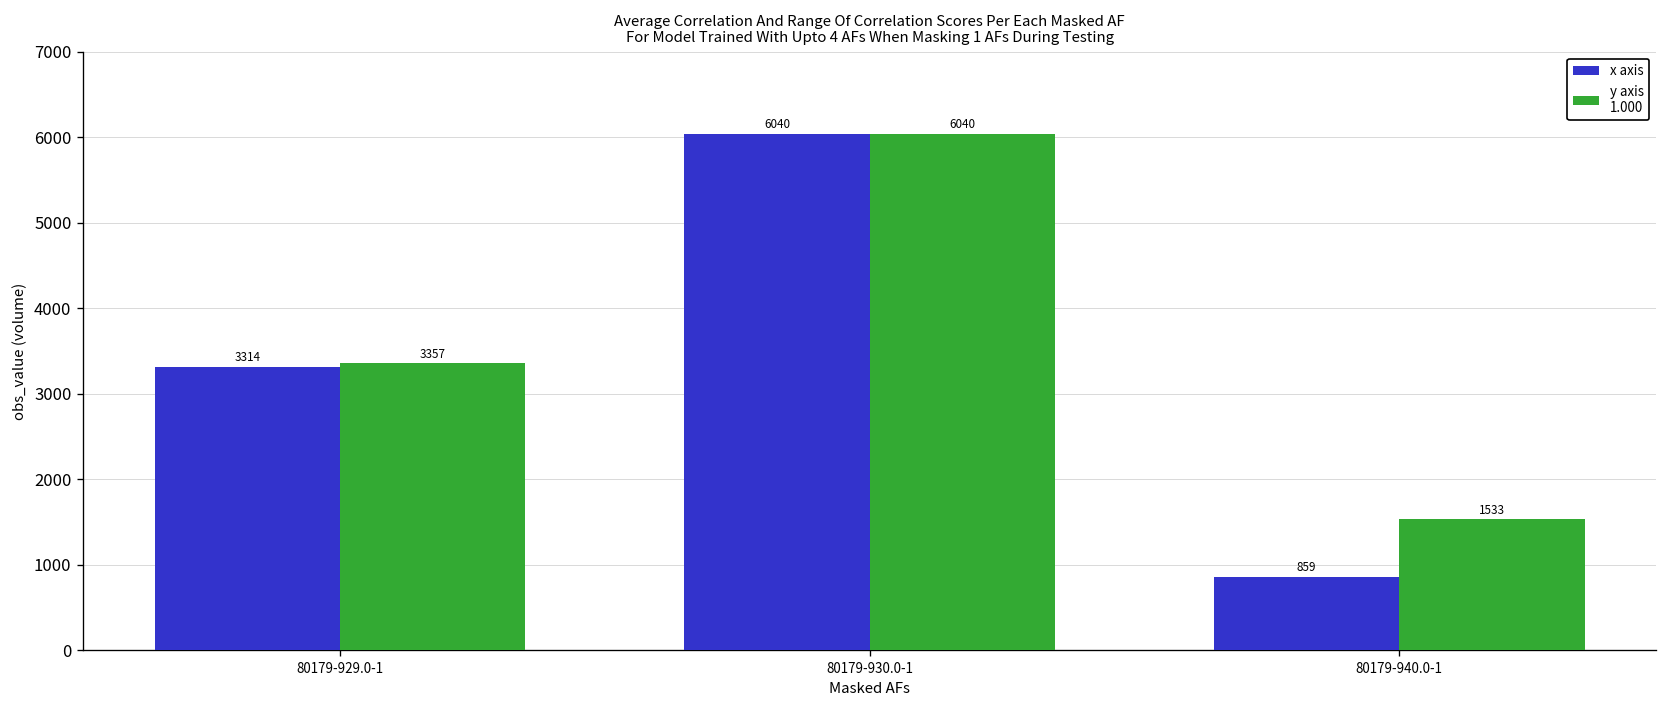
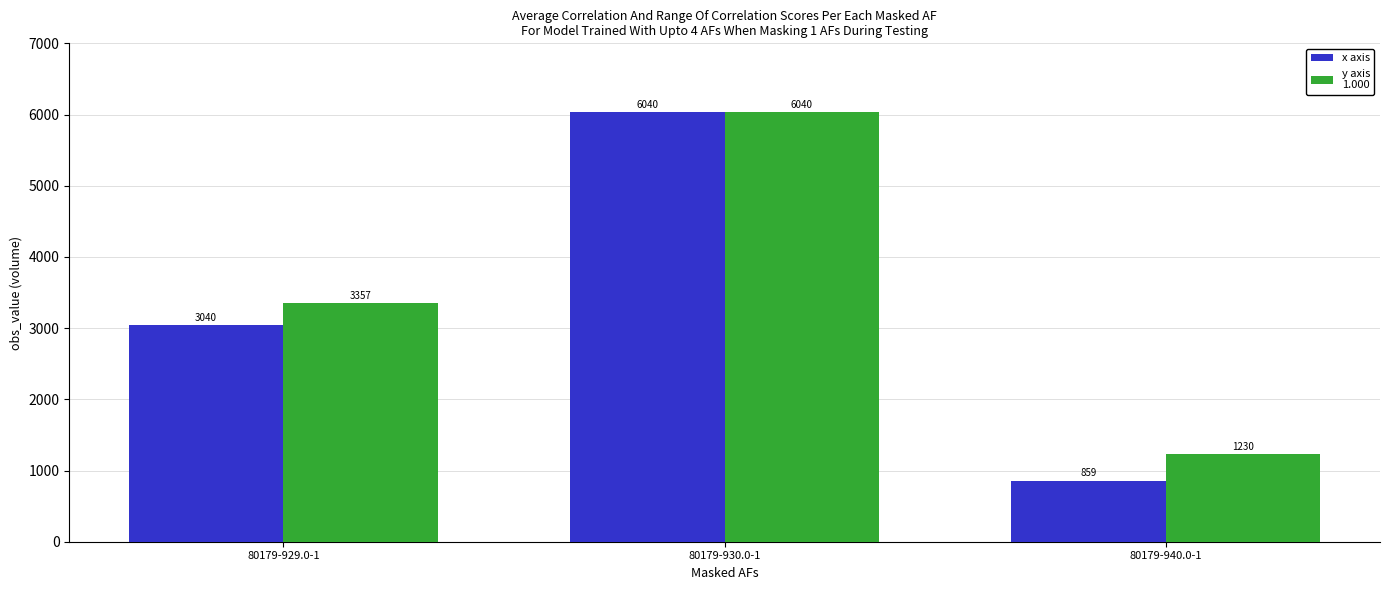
  {
    "x axis": {
-     "80179-929.0-1": 3314,
+     "80179-929.0-1": 3040,
      "80179-930.0-1": 6040,
      "80179-940.0-1": 859
    },
    "y axis 1.000": {
      "80179-929.0-1": 3357,
      "80179-930.0-1": 6040,
-     "80179-940.0-1": 1533
+     "80179-940.0-1": 1230
    }
  }
